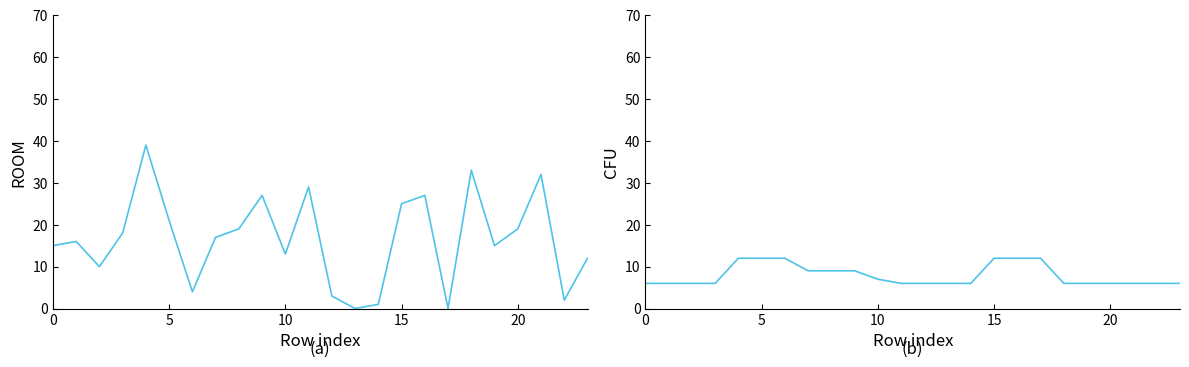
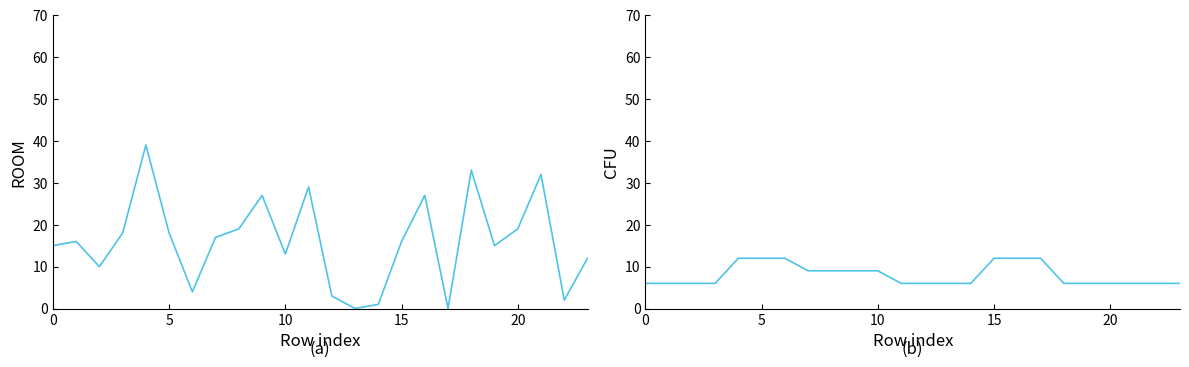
  {
    "(a)": {
      "0": 15,
-     "5": 21,
+     "5": 18,
      "10": 13,
-     "15": 25,
+     "15": 16,
      "20": 19
    },
    "(b)": {
      "0": 6,
      "5": 12,
-     "10": 7,
+     "10": 9,
      "15": 12,
      "20": 6
    }
  }
